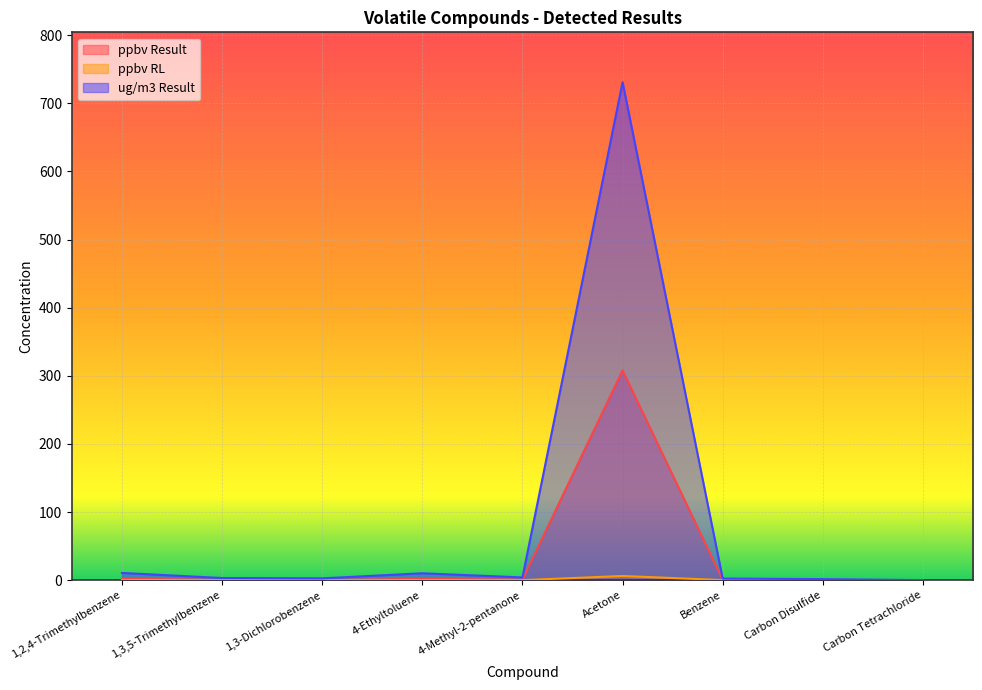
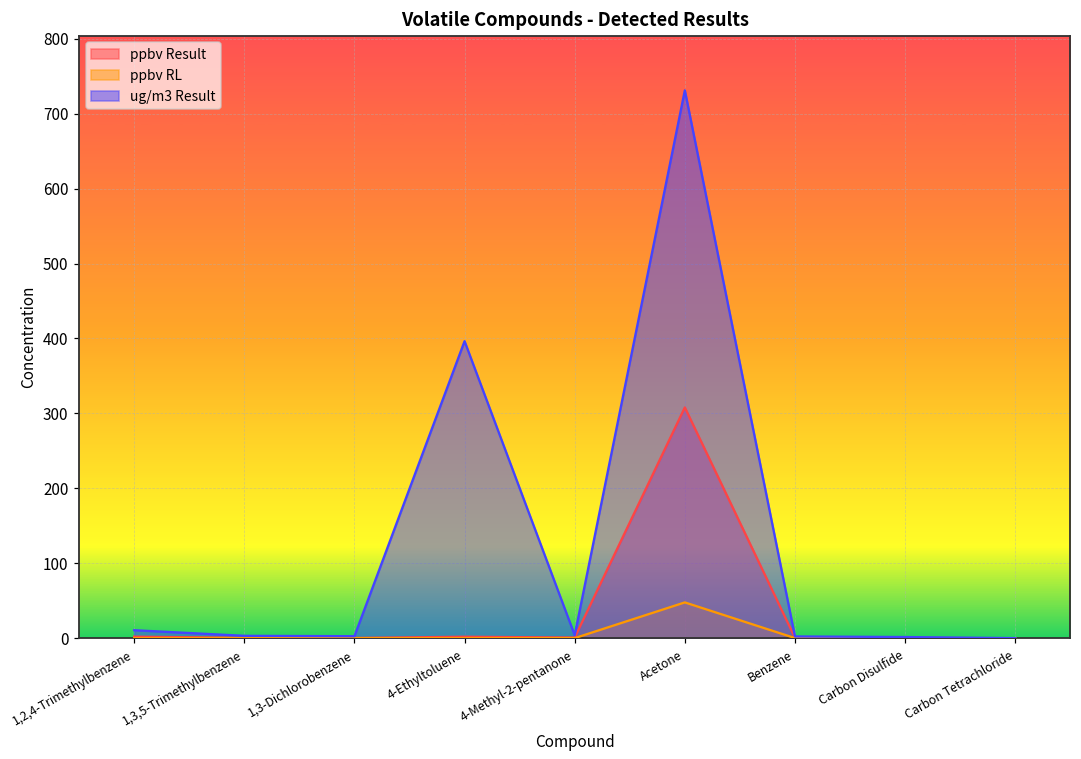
  {
    "ppbv Result": {
      "Acetone": 310
    },
    "ppbv RL": {
-     "Acetone": 10
+     "Acetone": 50
    },
    "ug/m3 Result": {
      "1,2,4-Trimethylbenzene": 10,
-     "4-Ethyltoluene": 10,
+     "4-Ethyltoluene": 400,
      "Acetone": 730
    }
  }
